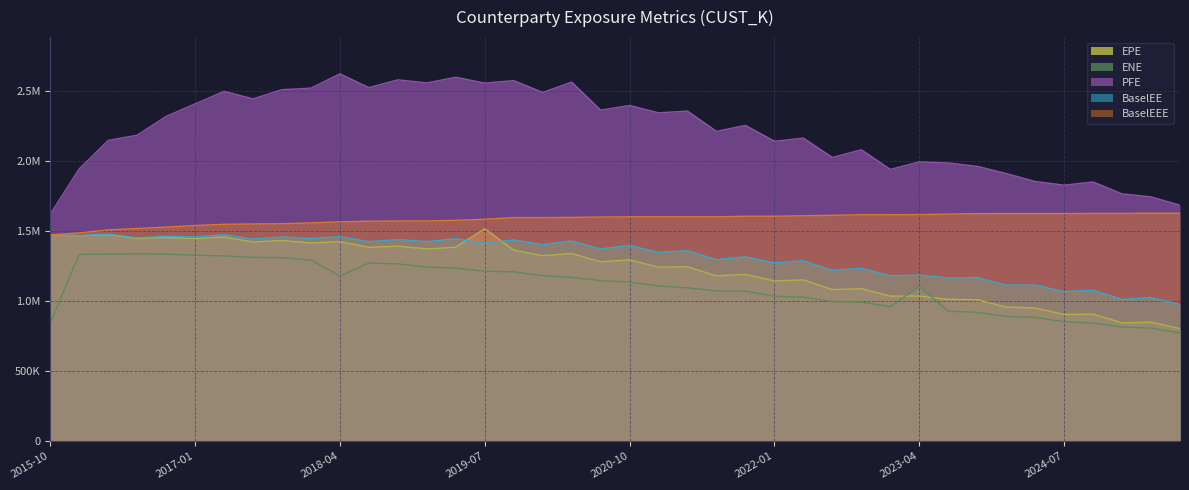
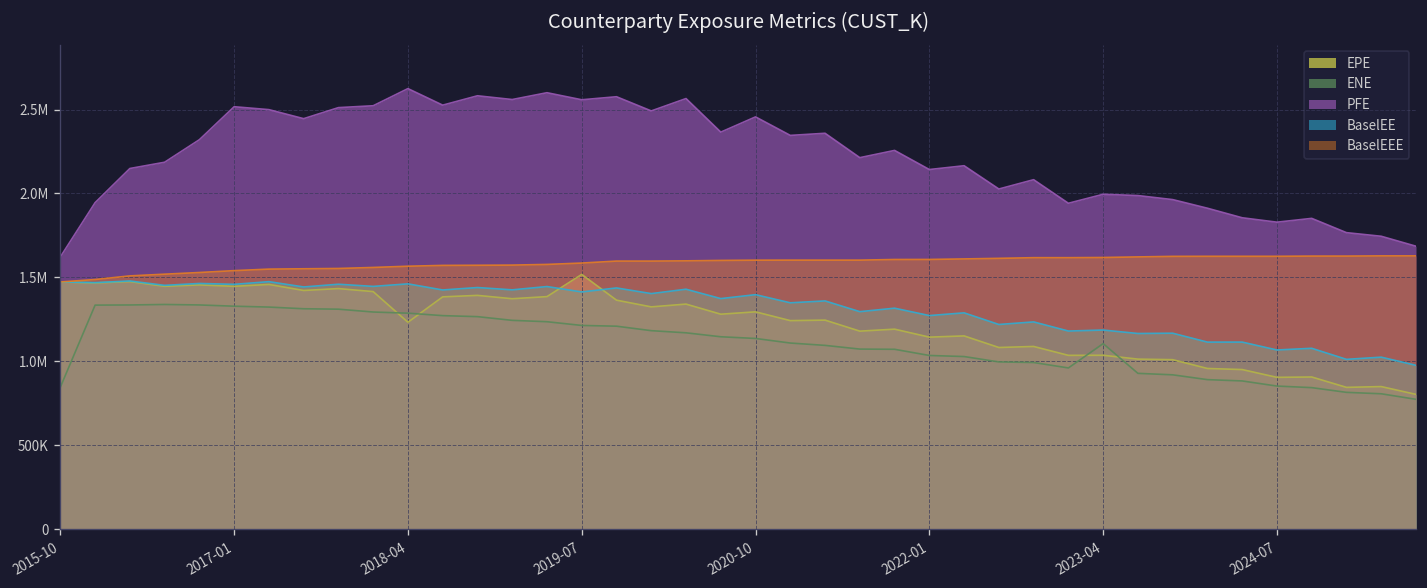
  {
    "EPE": {
-     "2018-04": 1430000,
+     "2018-04": 1230000,
      "2019-07": 1520000,
      "2020-10": 1300000,
      "2022-01": 1140000,
      "2023-04": 1040000,
      "2024-07": 910000
    },
    "ENE": {
      "2015-10": 850000,
      "2017-01": 1330000,
-     "2018-04": 1180000,
+     "2018-04": 1290000,
      "2019-07": 1210000,
      "2020-10": 1140000,
      "2022-01": 1040000,
      "2023-04": 1110000,
      "2024-07": 850000
    },
    "PFE": {
      "2015-10": 1620000,
-     "2017-01": 2410000,
+     "2017-01": 2520000,
      "2018-04": 2620000,
      "2019-07": 2560000,
-     "2020-10": 2400000,
+     "2020-10": 2460000,
      "2022-01": 2140000,
      "2023-04": 2000000,
      "2024-07": 1830000
    },
    "BaselEE": {
      "2018-04": 1460000,
      "2019-07": 1410000,
      "2020-10": 1400000,
      "2022-01": 1270000,
      "2023-04": 1190000,
      "2024-07": 1070000
    },
    "BaselEEE": {
      "2017-01": 1540000,
      "2018-04": 1570000,
      "2019-07": 1590000,
      "2020-10": 1600000,
      "2022-01": 1610000,
      "2023-04": 1620000,
      "2024-07": 1630000
    }
  }
